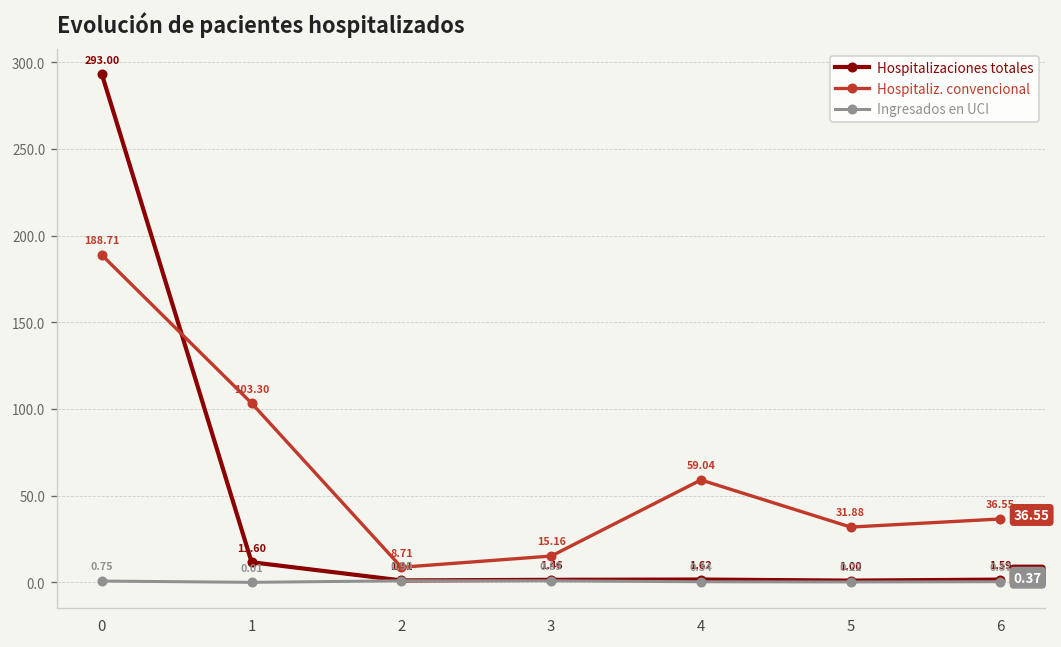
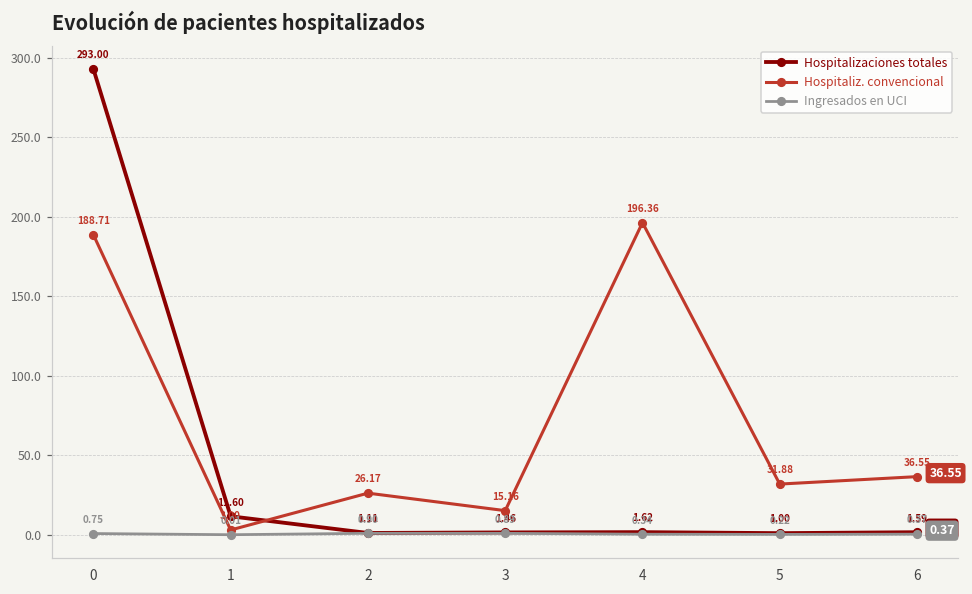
  {
    "Hospitalizaciones totales": {
      "0": 293.00,
      "1": 11.60
    },
    "Hospitaliz. convencional": {
      "0": 188.71,
-     "1": 103.30,
-     "2": 8.71,
+     "1": 3.00,
+     "2": 26.17,
      "3": 15.16,
-     "4": 59.04,
+     "4": 196.36,
      "5": 31.88
    },
    "Ingresados en UCI": {
      "0": 0.75
    }
  }
